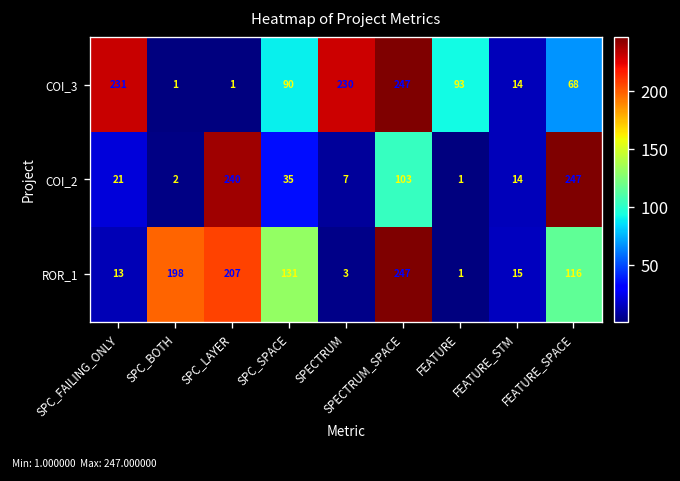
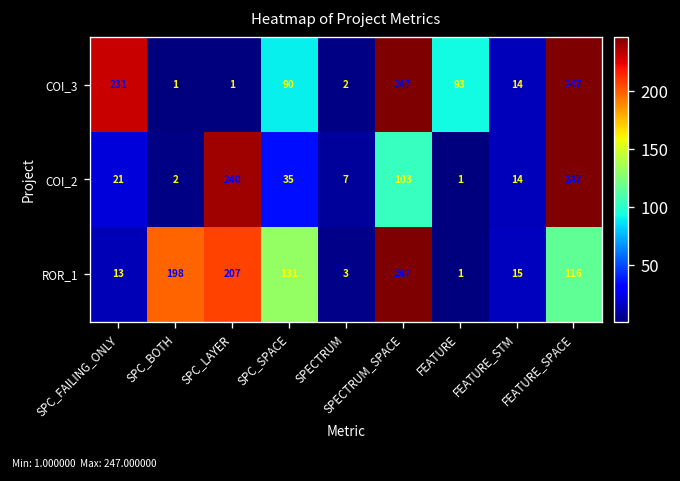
  {
    "COI_3": {
      "SPC_FAILING_ONLY": 231,
      "SPC_BOTH": 1,
      "SPC_LAYER": 1,
      "SPC_SPACE": 90,
-     "SPECTRUM": 230,
+     "SPECTRUM": 2,
      "SPECTRUM_SPACE": 247,
      "FEATURE": 93,
      "FEATURE_STM": 14,
-     "FEATURE_SPACE": 68
+     "FEATURE_SPACE": 247
    },
    "COI_2": {
      "SPC_FAILING_ONLY": 21,
      "SPC_BOTH": 2,
      "SPC_LAYER": 240,
      "SPC_SPACE": 35,
      "SPECTRUM": 7,
      "SPECTRUM_SPACE": 103,
      "FEATURE": 1,
      "FEATURE_STM": 14,
      "FEATURE_SPACE": 247
    },
    "ROR_1": {
      "SPC_FAILING_ONLY": 13,
      "SPC_BOTH": 198,
      "SPC_LAYER": 207,
      "SPC_SPACE": 131,
      "SPECTRUM": 3,
      "SPECTRUM_SPACE": 247,
      "FEATURE": 1,
      "FEATURE_STM": 15,
      "FEATURE_SPACE": 116
    }
  }
